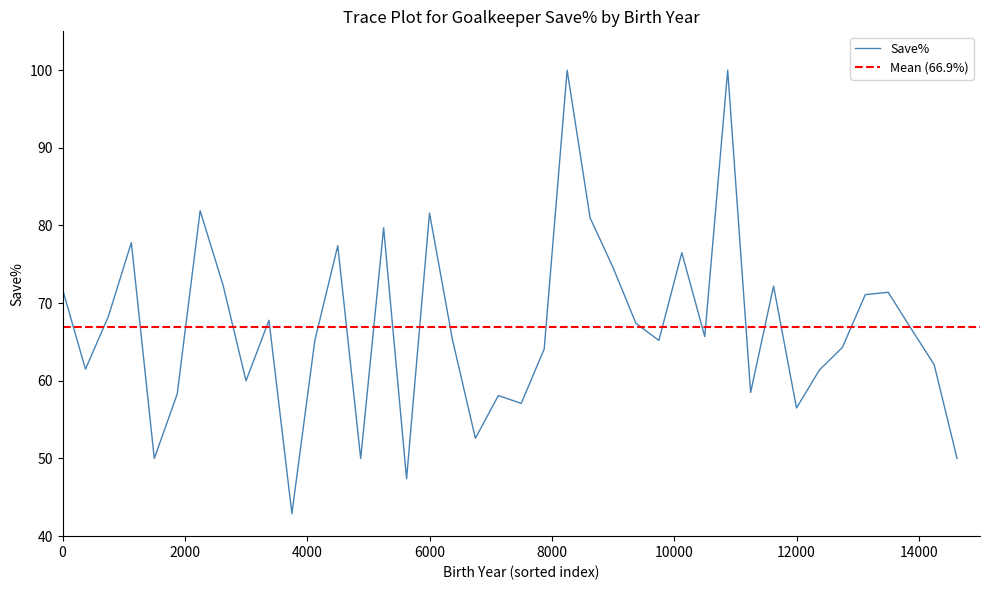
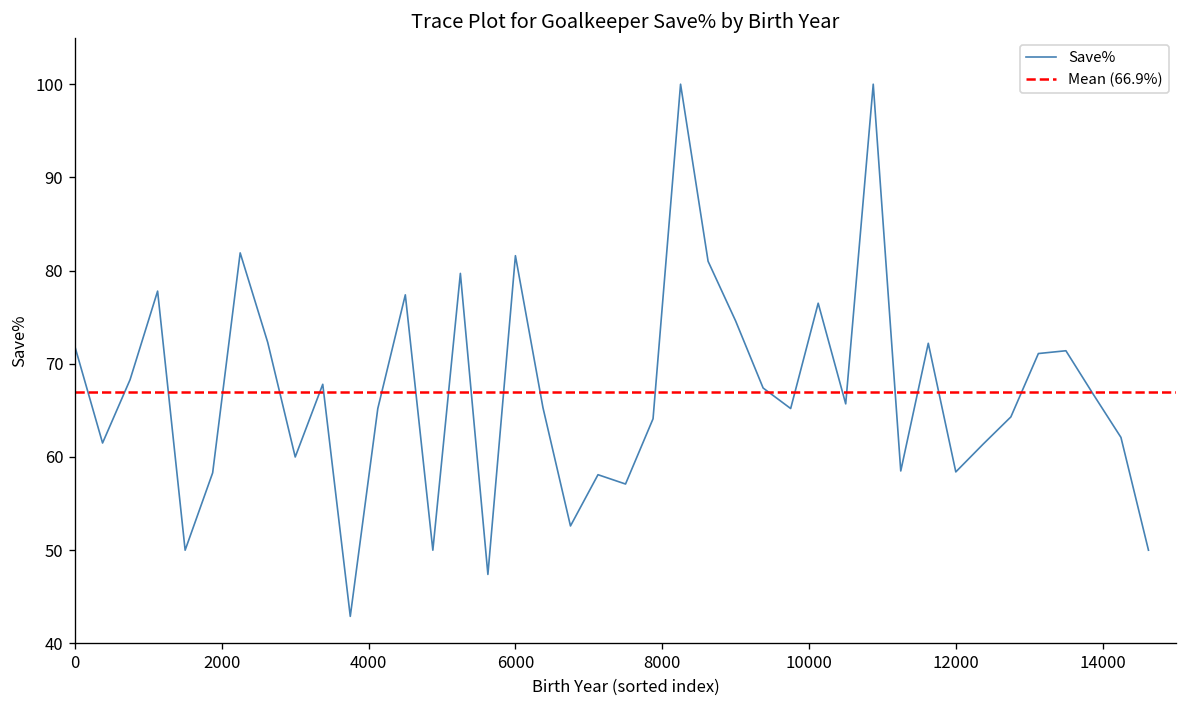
  {
    "0": 72,
    "6000": 82,
-   "12000": 57
+   "12000": 58
  }
